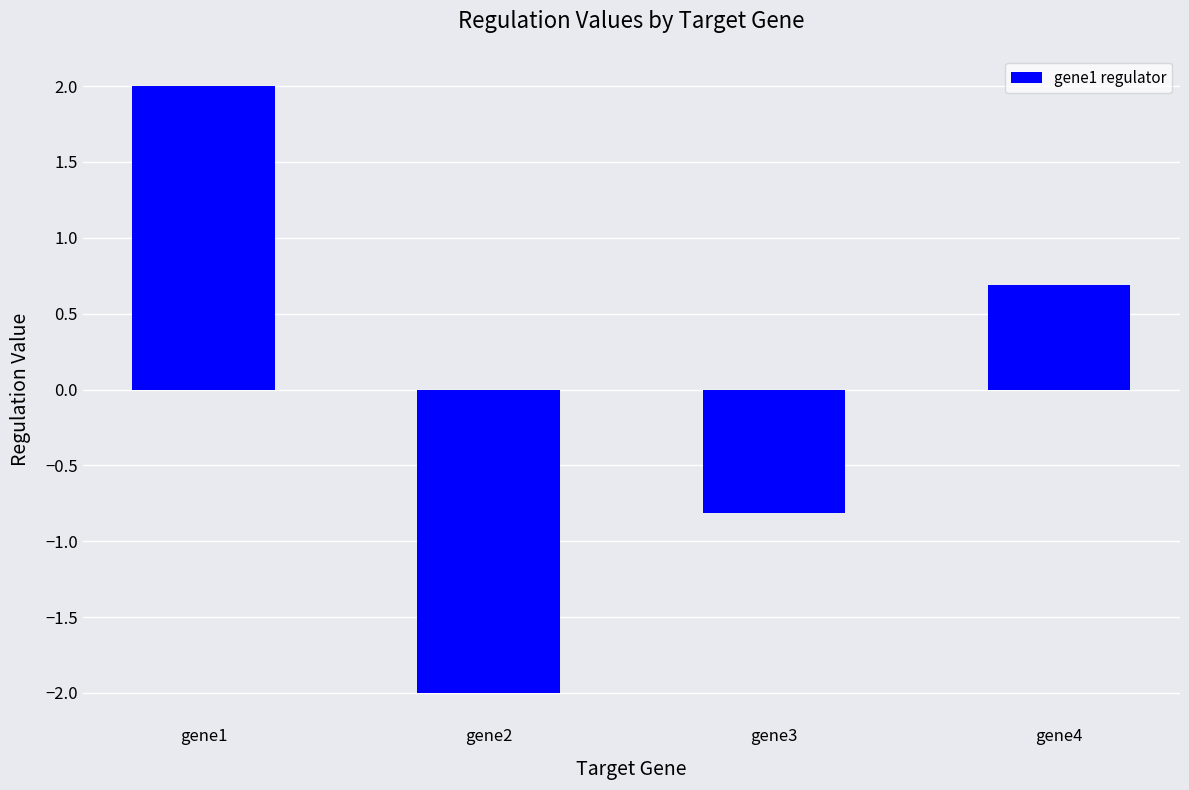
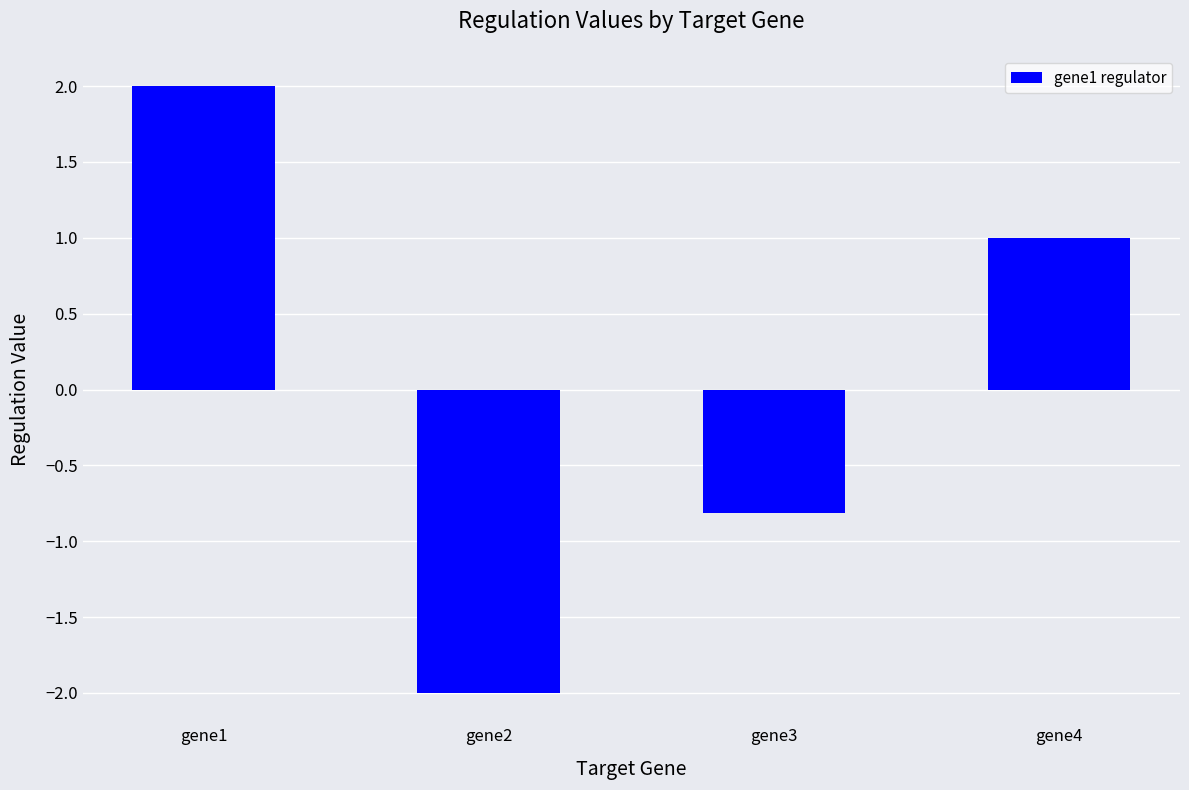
  {
    "gene1": 2.00,
    "gene2": -2.00,
    "gene3": -0.81,
-   "gene4": 0.69
+   "gene4": 1.00
  }
